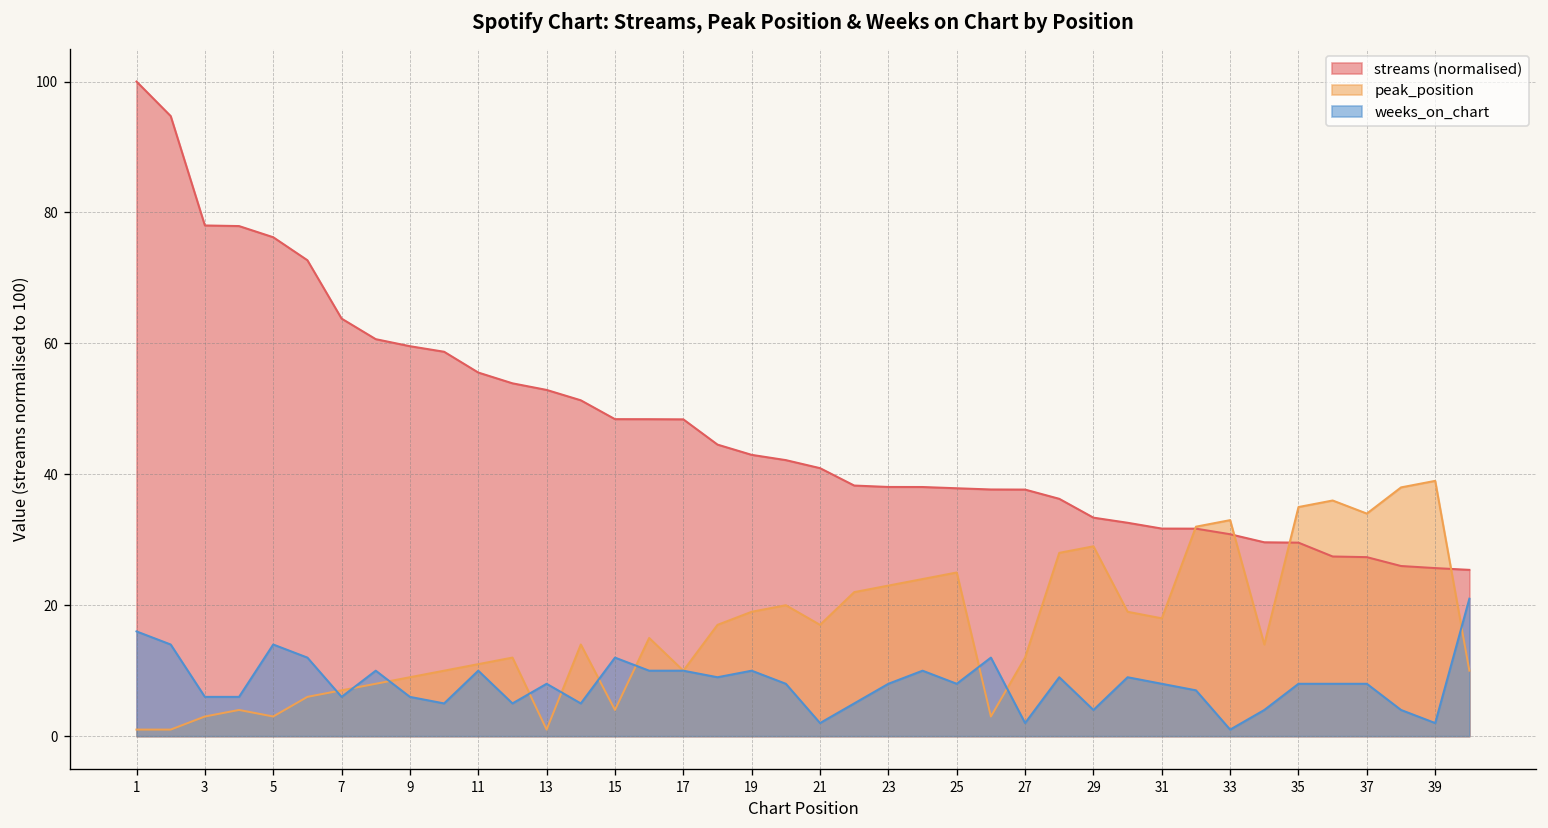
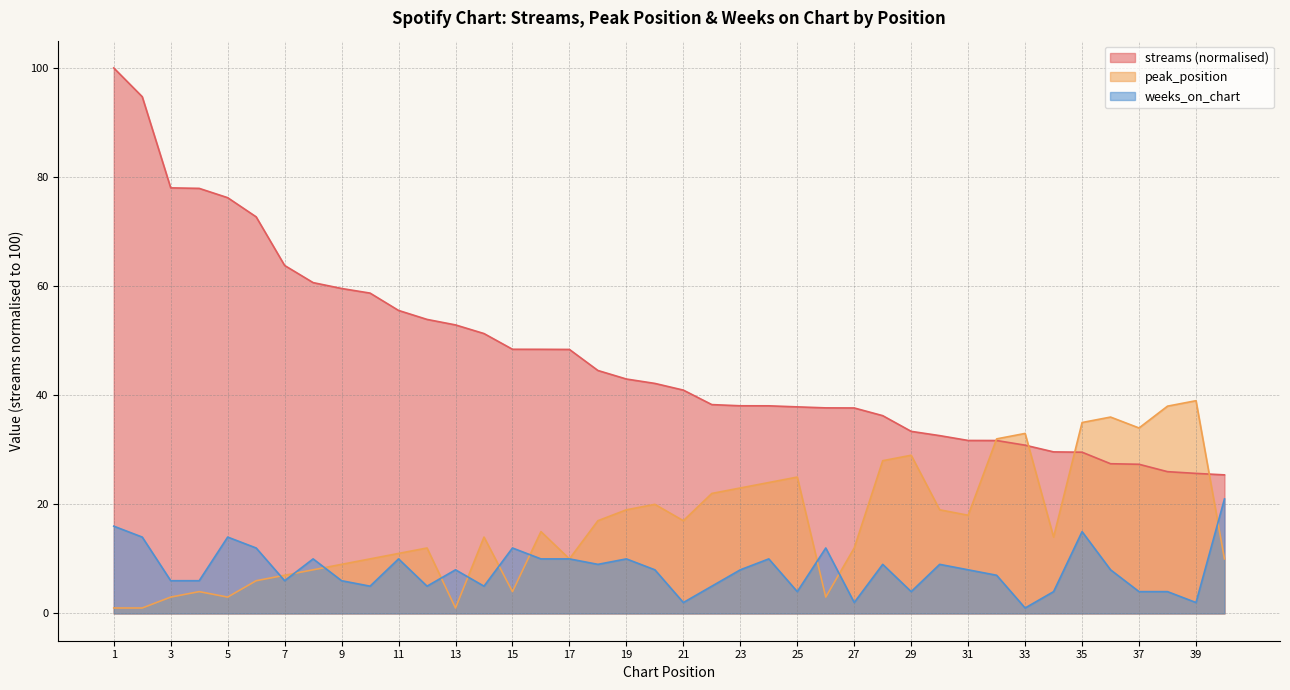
  {
    "weeks_on_chart": {
      "1": 16,
      "3": 6,
      "5": 14,
      "7": 6,
      "9": 6,
      "11": 10,
      "13": 8,
      "15": 12,
      "19": 10,
      "21": 2,
      "23": 8,
-     "25": 8,
+     "25": 4,
      "27": 2,
      "29": 4,
      "31": 8,
      "33": 1,
-     "35": 8,
-     "37": 8,
+     "35": 15,
+     "37": 4,
      "39": 2
    }
  }
